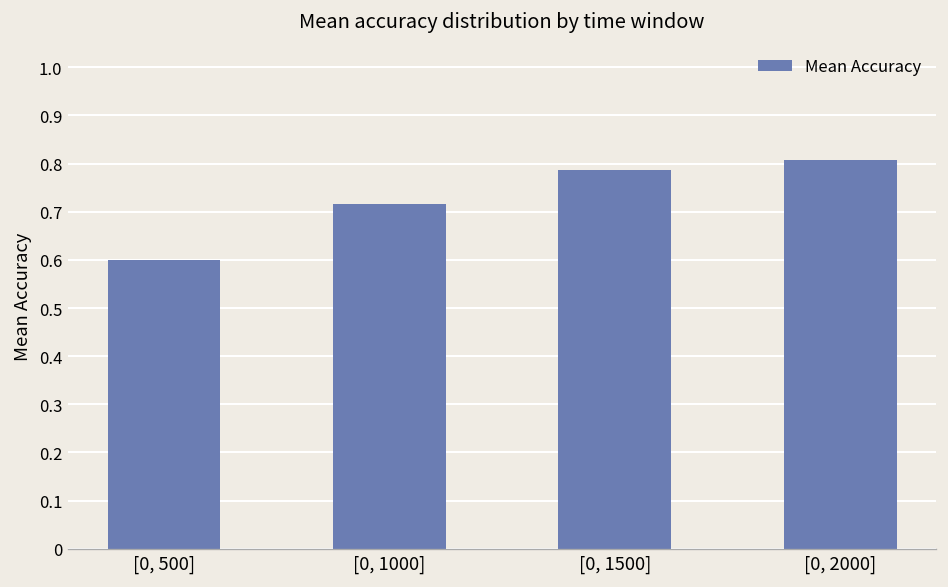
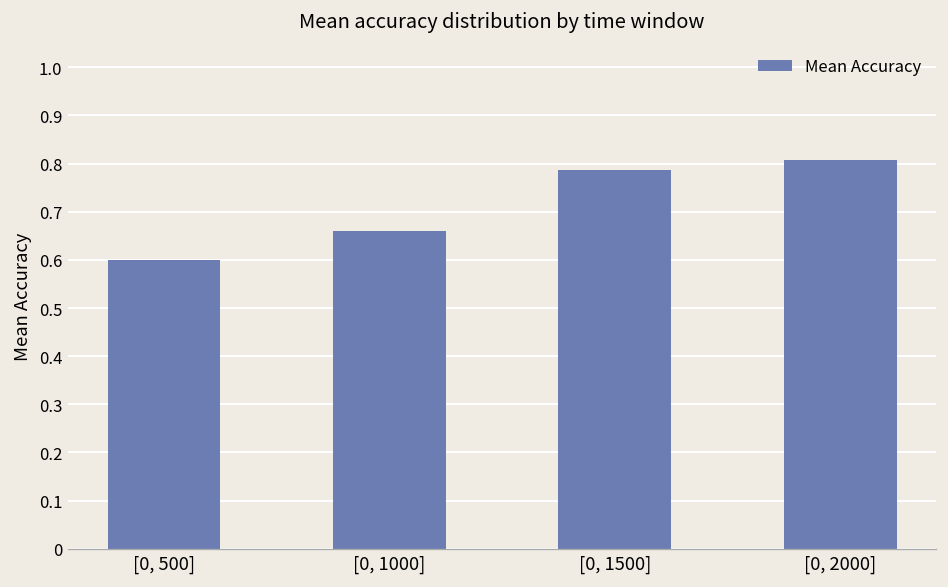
  {
    "[0, 500]": 0.60,
-   "[0, 1000]": 0.72,
+   "[0, 1000]": 0.66,
    "[0, 1500]": 0.79,
    "[0, 2000]": 0.81
  }
